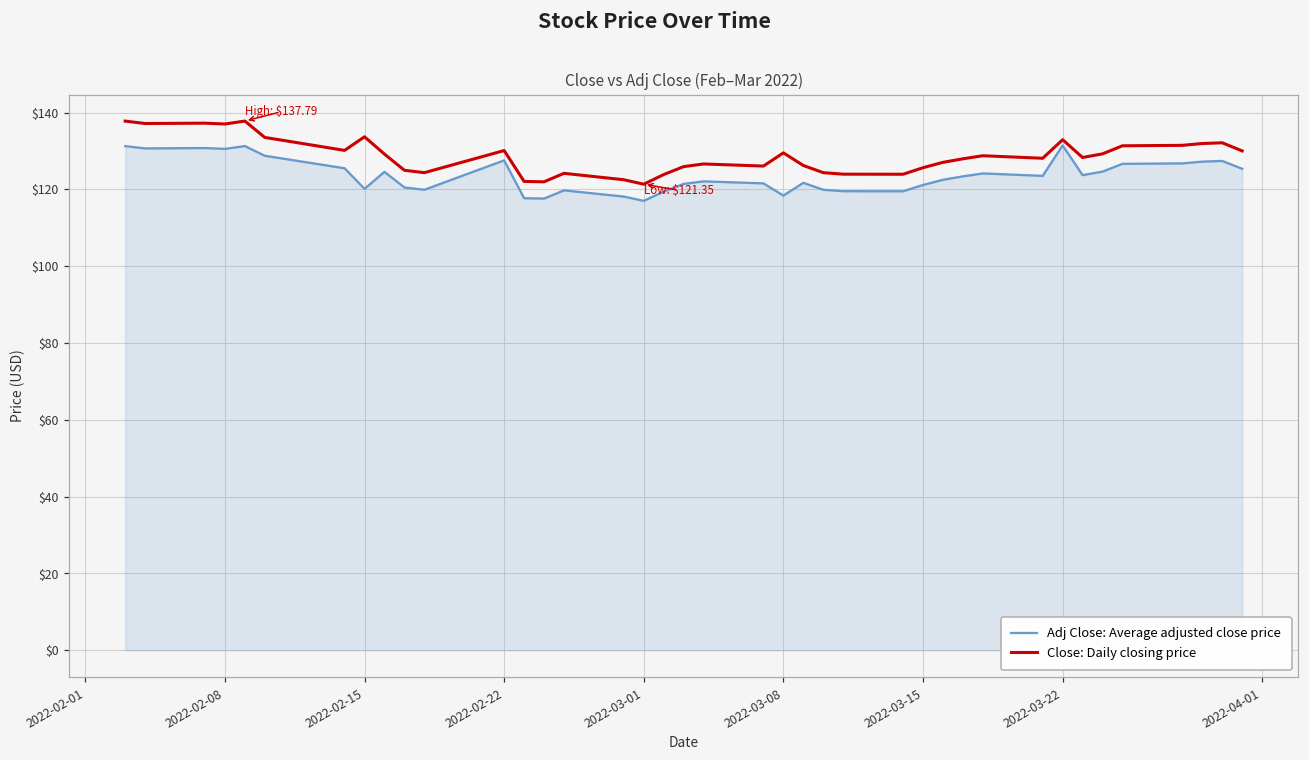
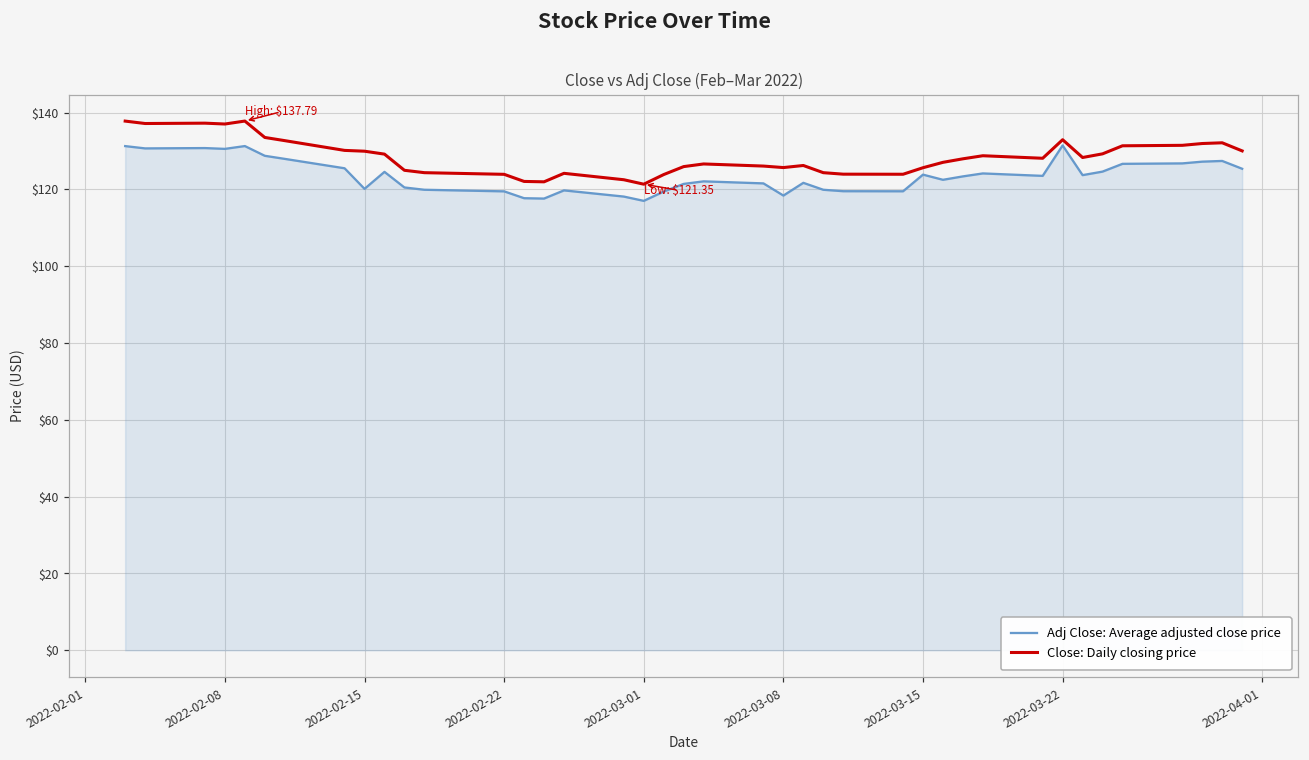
  {
    "Adj Close: Average adjusted close price": {
      "2022-02-08": "$131",
      "2022-02-15": "$120",
-     "2022-02-22": "$128",
+     "2022-02-22": "$119",
      "2022-03-01": "$117",
      "2022-03-08": "$118",
-     "2022-03-15": "$121",
+     "2022-03-15": "$124",
      "2022-03-22": "$131"
    },
    "Close: Daily closing price": {
      "2022-02-08": "$137",
-     "2022-02-15": "$134",
-     "2022-02-22": "$130",
-     "2022-03-08": "$130",
+     "2022-02-15": "$130",
+     "2022-02-22": "$124",
+     "2022-03-08": "$126",
      "2022-03-15": "$126",
      "2022-03-22": "$133"
    }
  }
